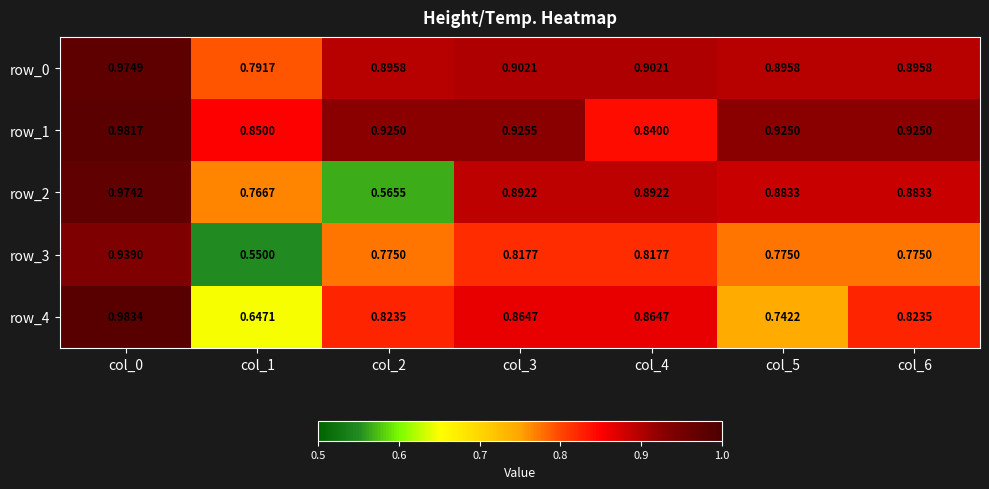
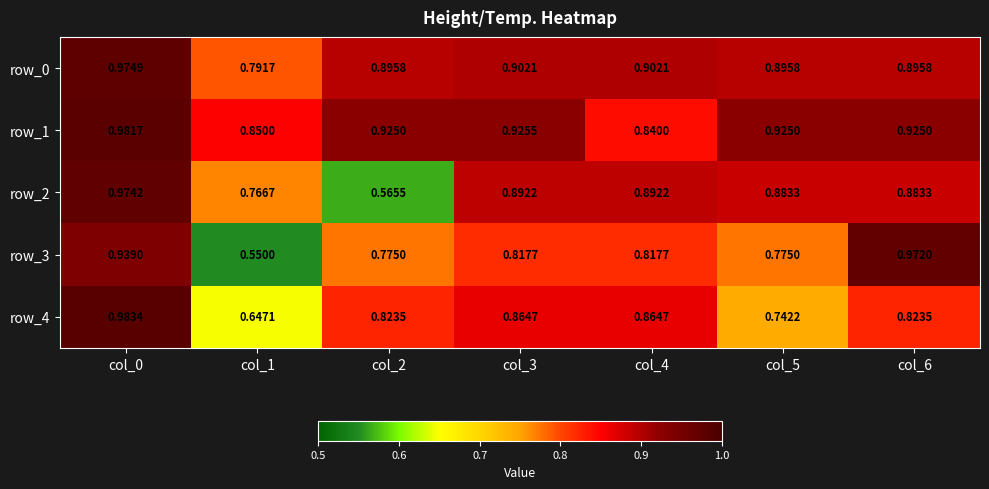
  {
    "row_0": {
      "col_0": 0.9749,
      "col_1": 0.7917,
      "col_2": 0.8958,
      "col_3": 0.9021,
      "col_4": 0.9021,
      "col_5": 0.8958,
      "col_6": 0.8958
    },
    "row_1": {
      "col_0": 0.9817,
      "col_1": 0.8500,
      "col_2": 0.9250,
      "col_3": 0.9255,
      "col_4": 0.8400,
      "col_5": 0.9250,
      "col_6": 0.9250
    },
    "row_2": {
      "col_0": 0.9742,
      "col_1": 0.7667,
      "col_2": 0.5655,
      "col_3": 0.8922,
      "col_4": 0.8922,
      "col_5": 0.8833,
      "col_6": 0.8833
    },
    "row_3": {
      "col_0": 0.9390,
      "col_1": 0.5500,
      "col_2": 0.7750,
      "col_3": 0.8177,
      "col_4": 0.8177,
      "col_5": 0.7750,
-     "col_6": 0.7750
+     "col_6": 0.9720
    },
    "row_4": {
      "col_0": 0.9834,
      "col_1": 0.6471,
      "col_2": 0.8235,
      "col_3": 0.8647,
      "col_4": 0.8647,
      "col_5": 0.7422,
      "col_6": 0.8235
    }
  }
